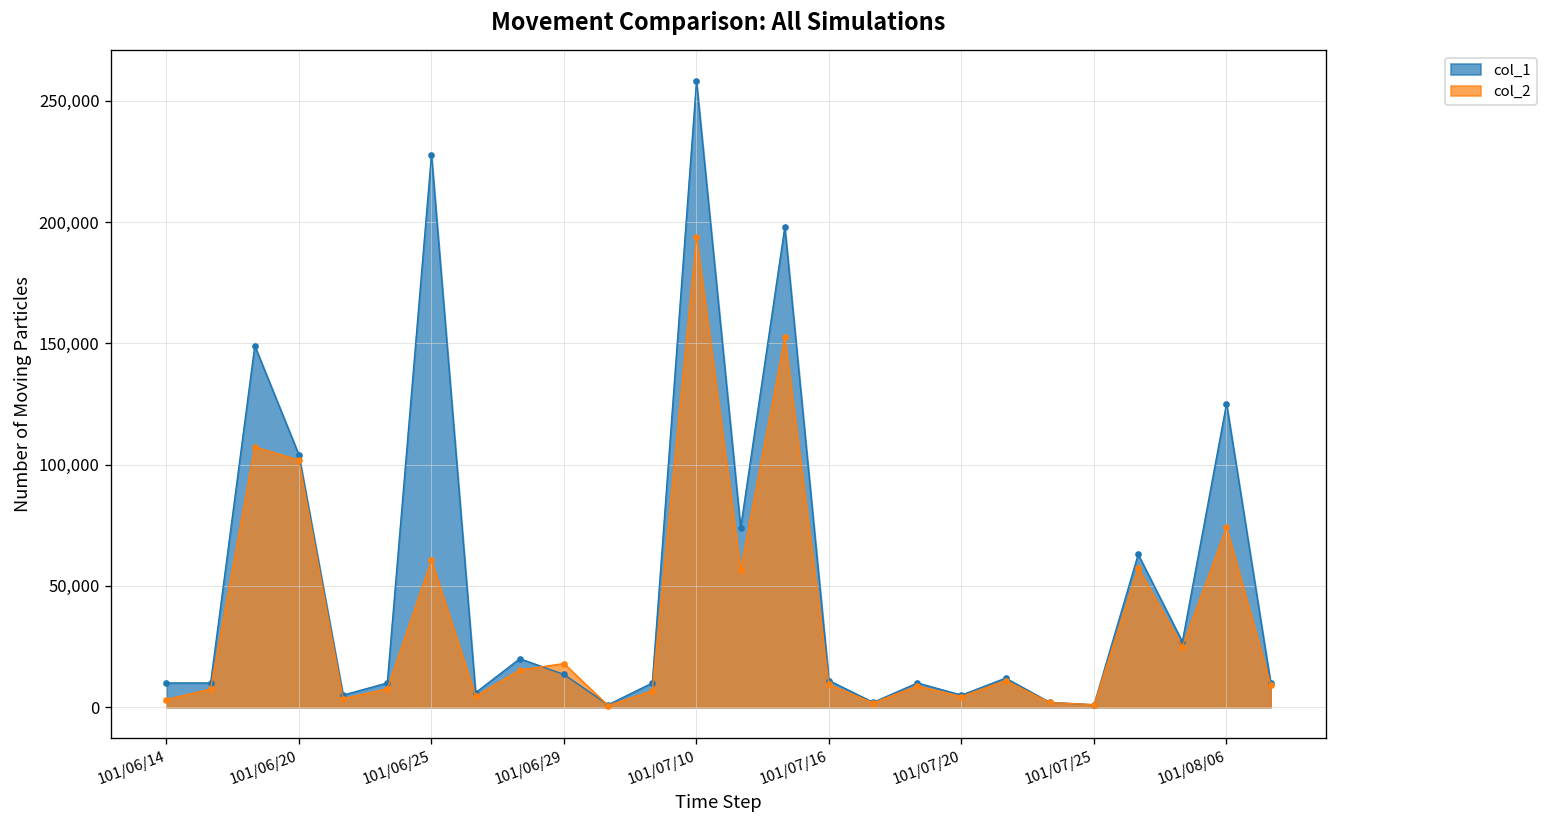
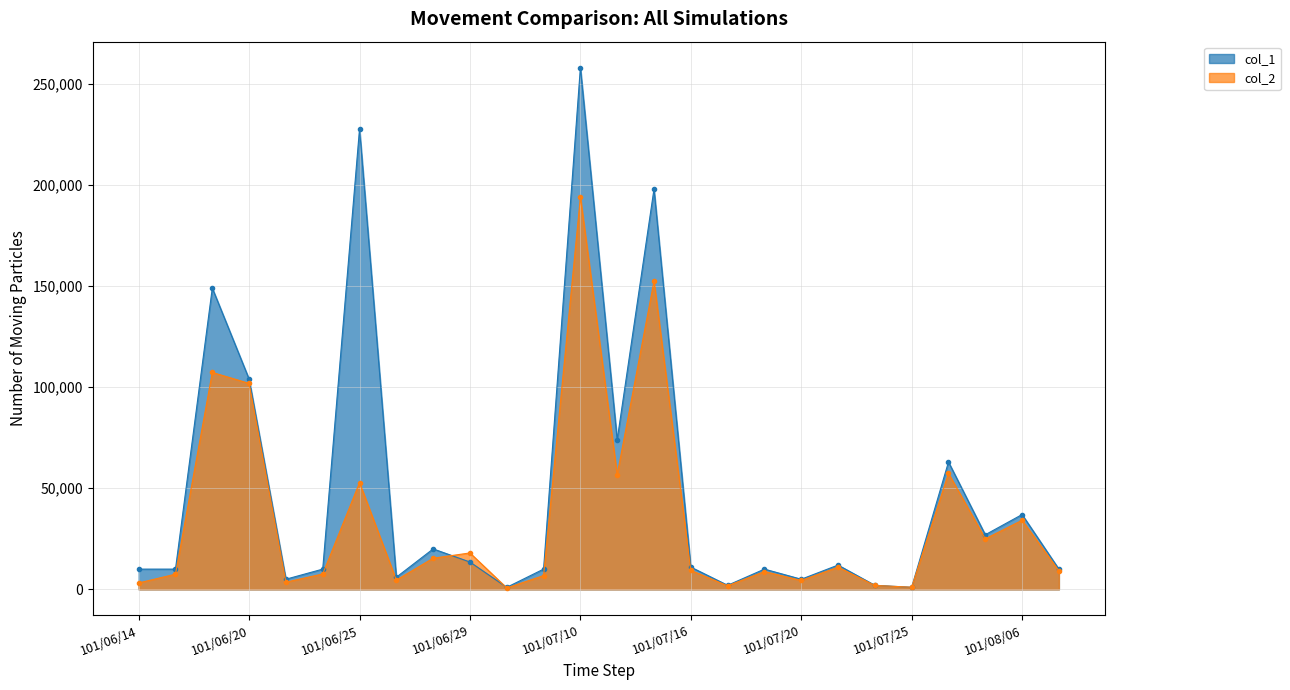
  {
    "col_1": {
      "101/06/14": "10,000",
      "101/06/20": "104,000",
      "101/06/25": "228,000",
      "101/06/29": "14,000",
      "101/07/10": "258,000",
      "101/07/16": "11,000",
-     "101/08/06": "125,000"
+     "101/08/06": "37,000"
    },
    "col_2": {
      "101/06/14": "3,000",
      "101/06/20": "102,000",
-     "101/06/25": "61,000",
+     "101/06/25": "53,000",
      "101/06/29": "18,000",
      "101/07/10": "194,000",
      "101/07/16": "9,000",
-     "101/08/06": "74,000"
+     "101/08/06": "34,000"
    }
  }
